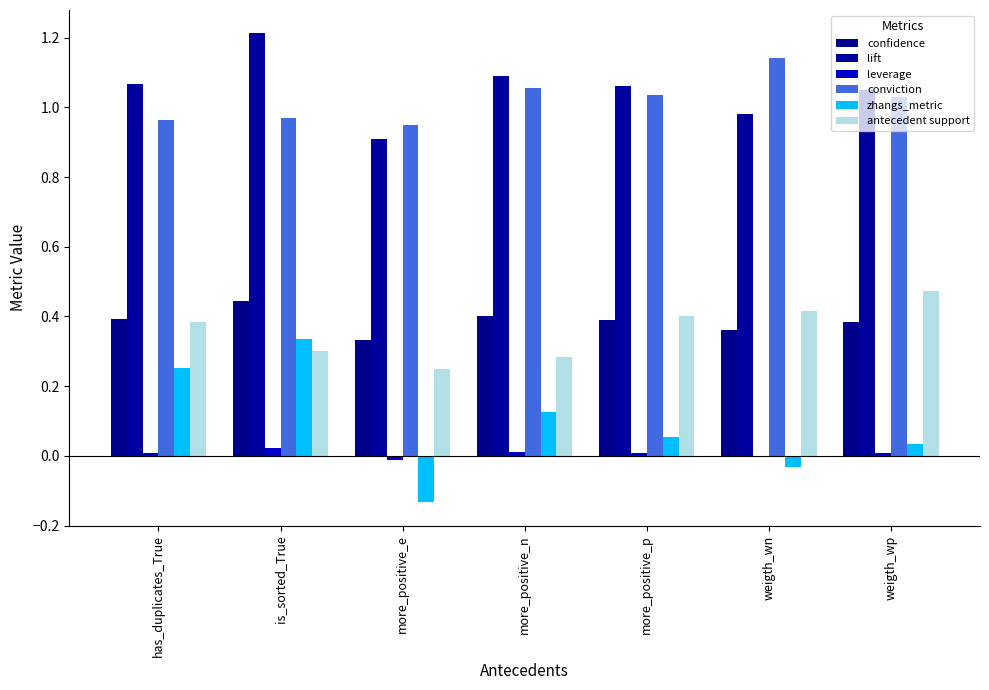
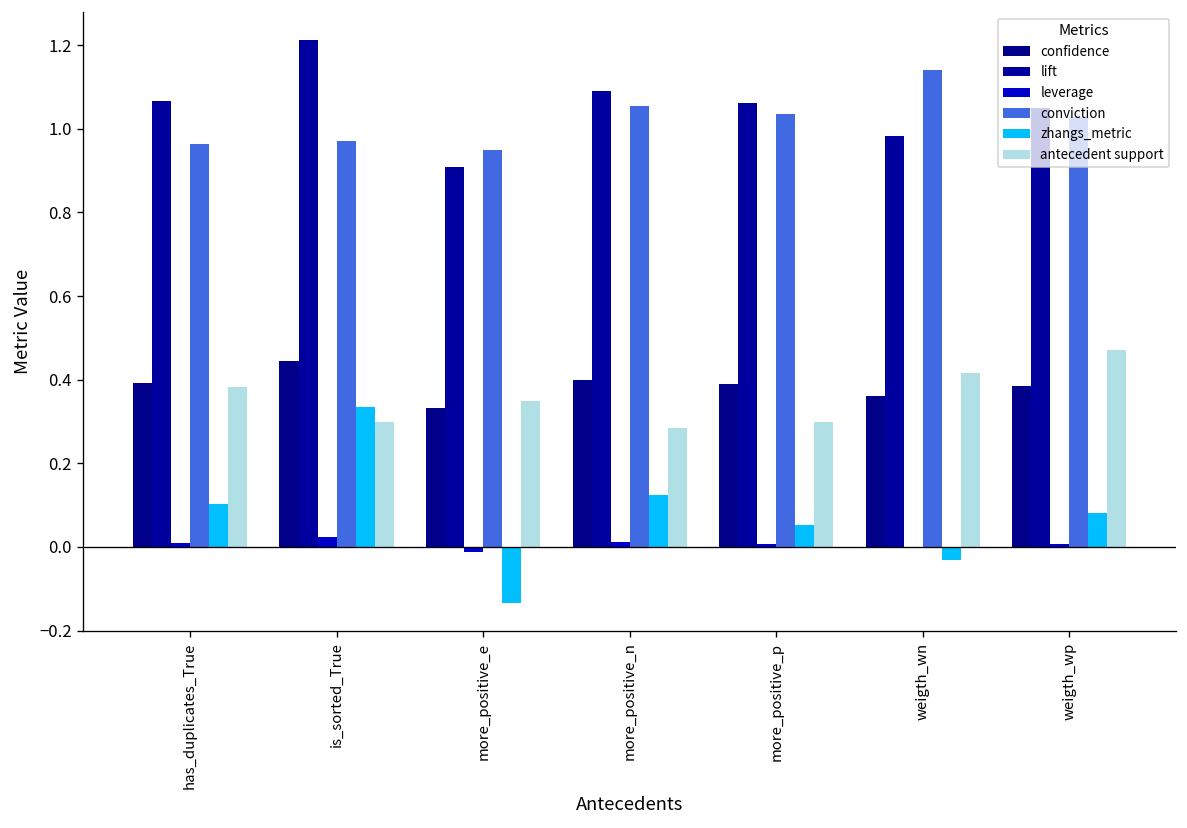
  {
    "conviction": {
      "has_duplicates_True": 0.96,
      "is_sorted_True": 0.97,
      "more_positive_e": 0.95,
      "more_positive_n": 1.06,
      "more_positive_p": 1.04,
      "weigth_wn": 1.14
    },
    "zhangs_metric": {
-     "has_duplicates_True": 0.25,
+     "has_duplicates_True": 0.10,
      "is_sorted_True": 0.34,
      "more_positive_e": -0.13,
      "more_positive_n": 0.13,
      "more_positive_p": 0.05,
      "weigth_wn": -0.03,
-     "weigth_wp": 0.03
+     "weigth_wp": 0.08
    },
    "antecedent support": {
      "has_duplicates_True": 0.38,
      "is_sorted_True": 0.30,
-     "more_positive_e": 0.25,
+     "more_positive_e": 0.35,
      "more_positive_n": 0.28,
-     "more_positive_p": 0.4,
+     "more_positive_p": 0.3,
      "weigth_wn": 0.42,
      "weigth_wp": 0.47
    }
  }
